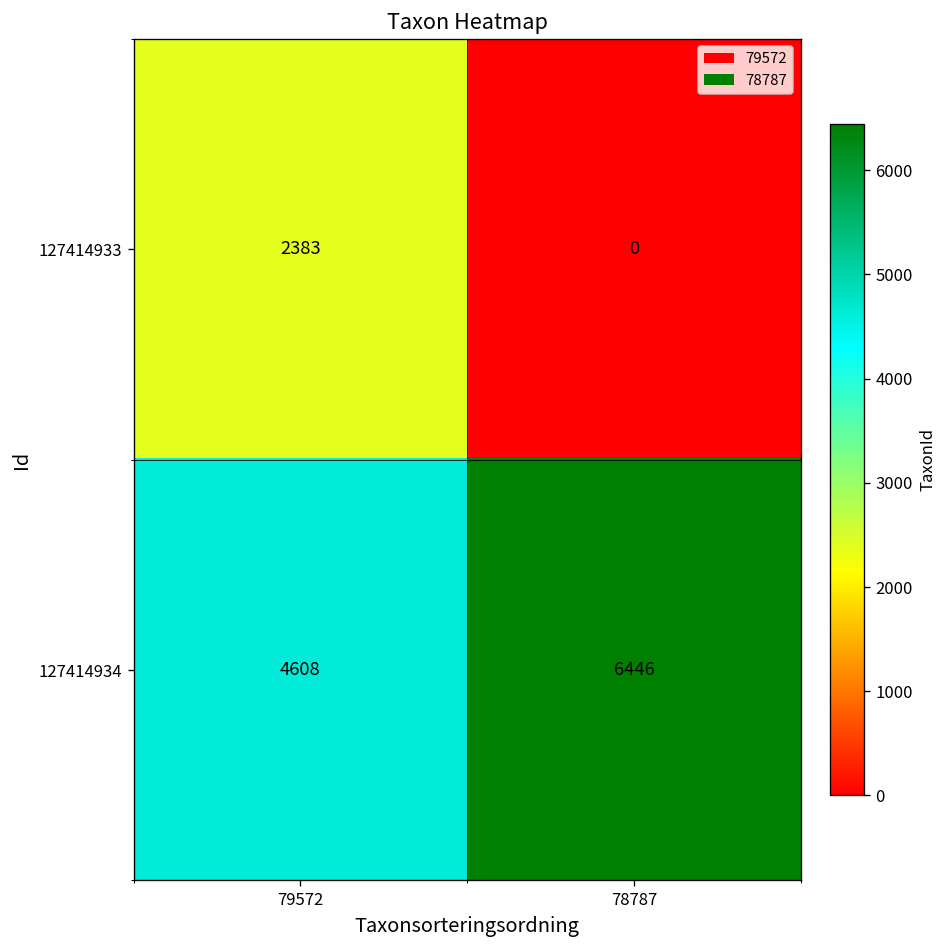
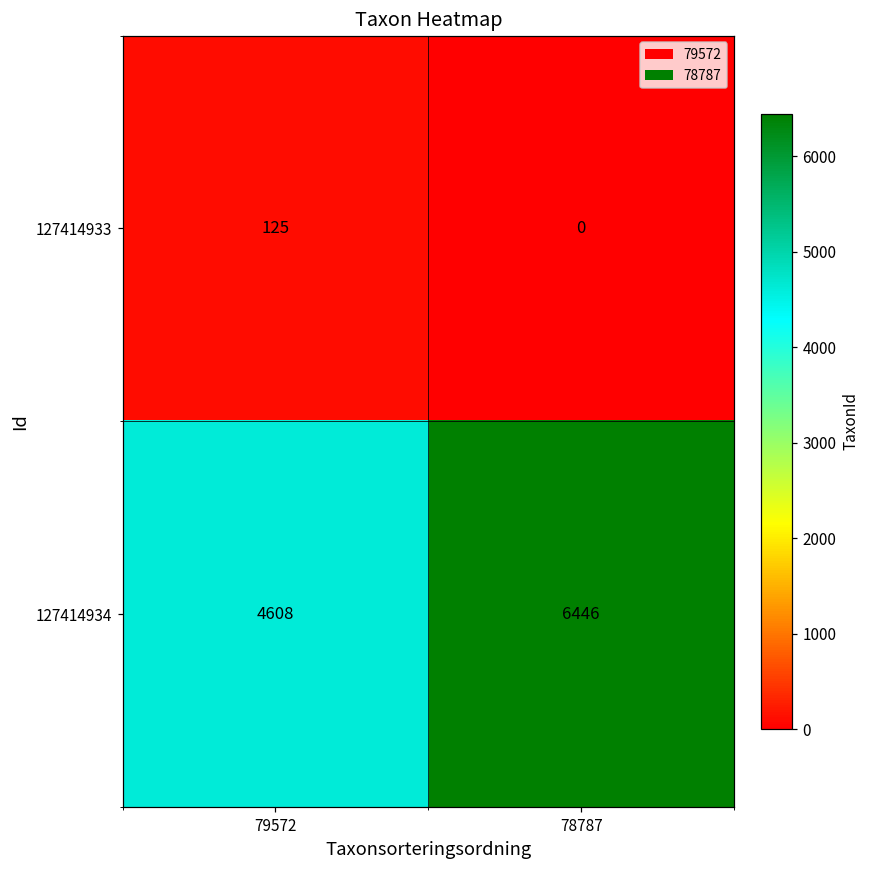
  {
    "127414933": {
-     "79572": 2383,
+     "79572": 125,
      "78787": 0
    },
    "127414934": {
      "79572": 4608,
      "78787": 6446
    }
  }
